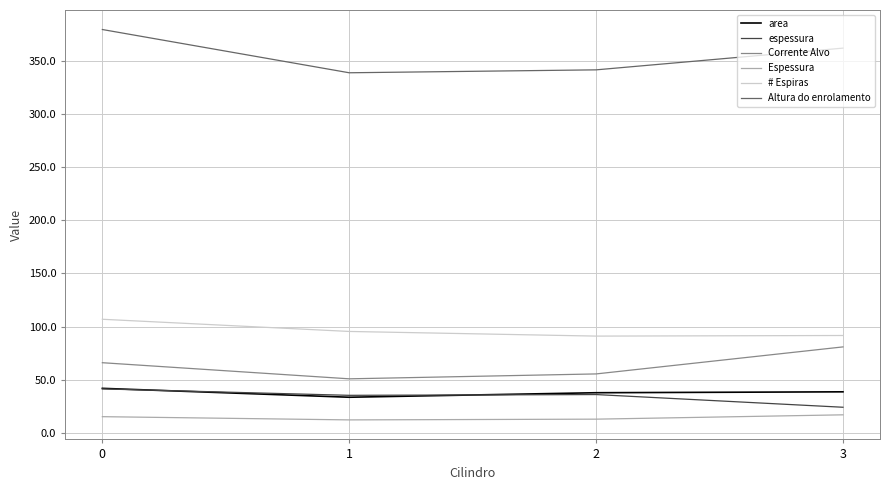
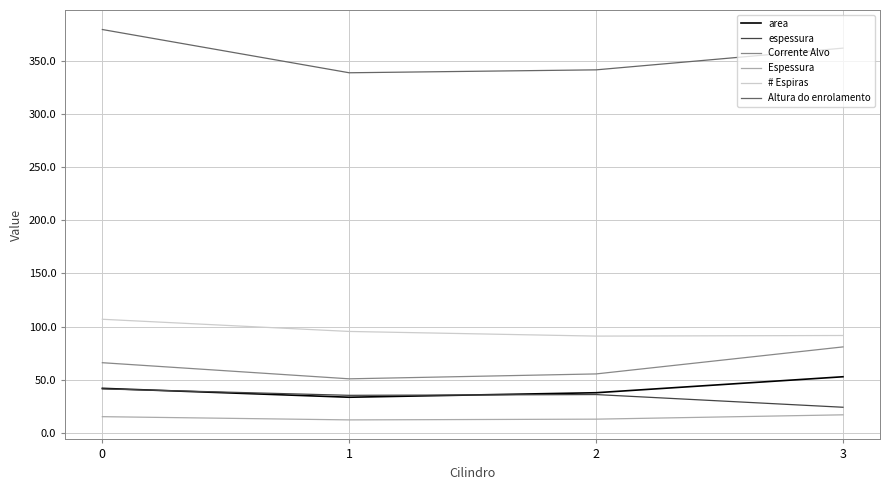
  {
    "area": {
-     "3": 39
+     "3": 53
    }
  }
